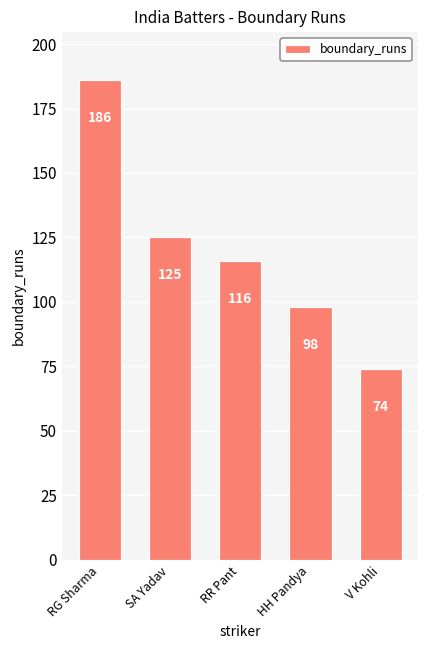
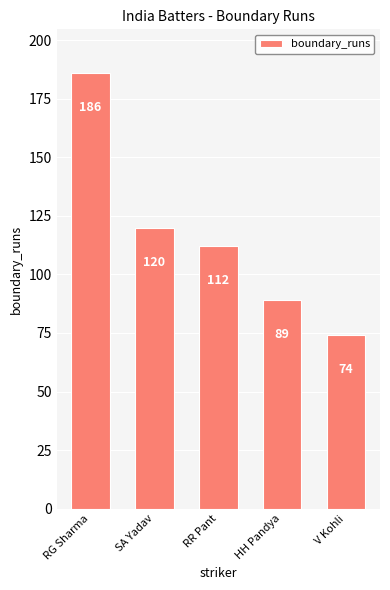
  {
    "RG Sharma": 186,
-   "SA Yadav": 125,
-   "RR Pant": 116,
-   "HH Pandya": 98,
+   "SA Yadav": 120,
+   "RR Pant": 112,
+   "HH Pandya": 89,
    "V Kohli": 74
  }
